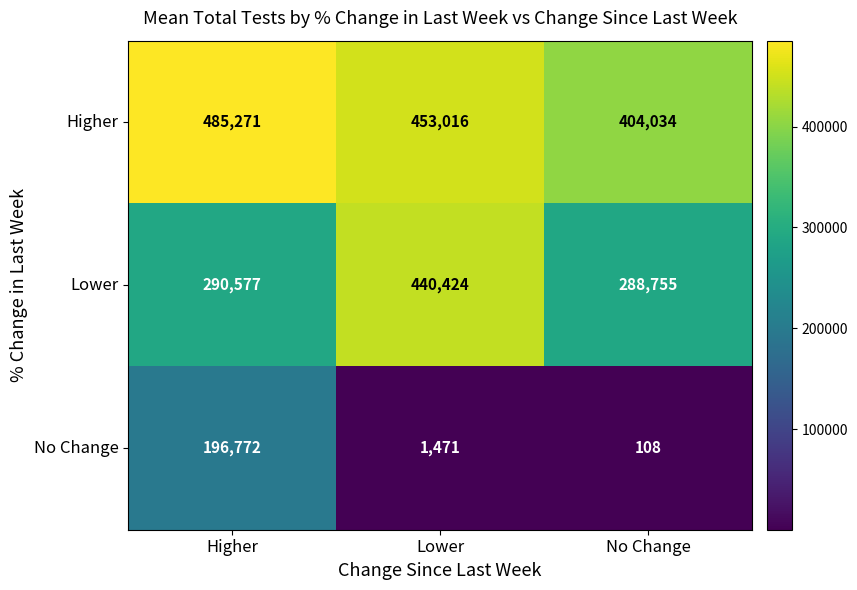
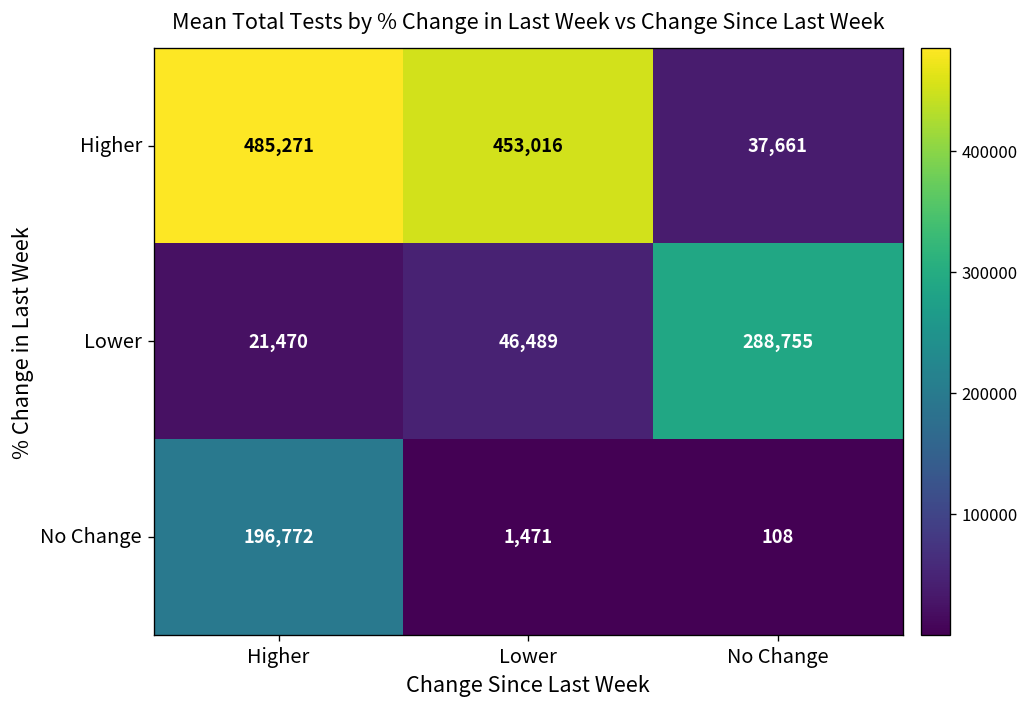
  {
    "Higher": {
      "Higher": "485,271",
      "Lower": "453,016",
-     "No Change": "404,034"
+     "No Change": "37,661"
    },
    "Lower": {
-     "Higher": "290,577",
-     "Lower": "440,424",
+     "Higher": "21,470",
+     "Lower": "46,489",
      "No Change": "288,755"
    },
    "No Change": {
      "Higher": "196,772",
      "Lower": "1,471",
      "No Change": "108"
    }
  }
